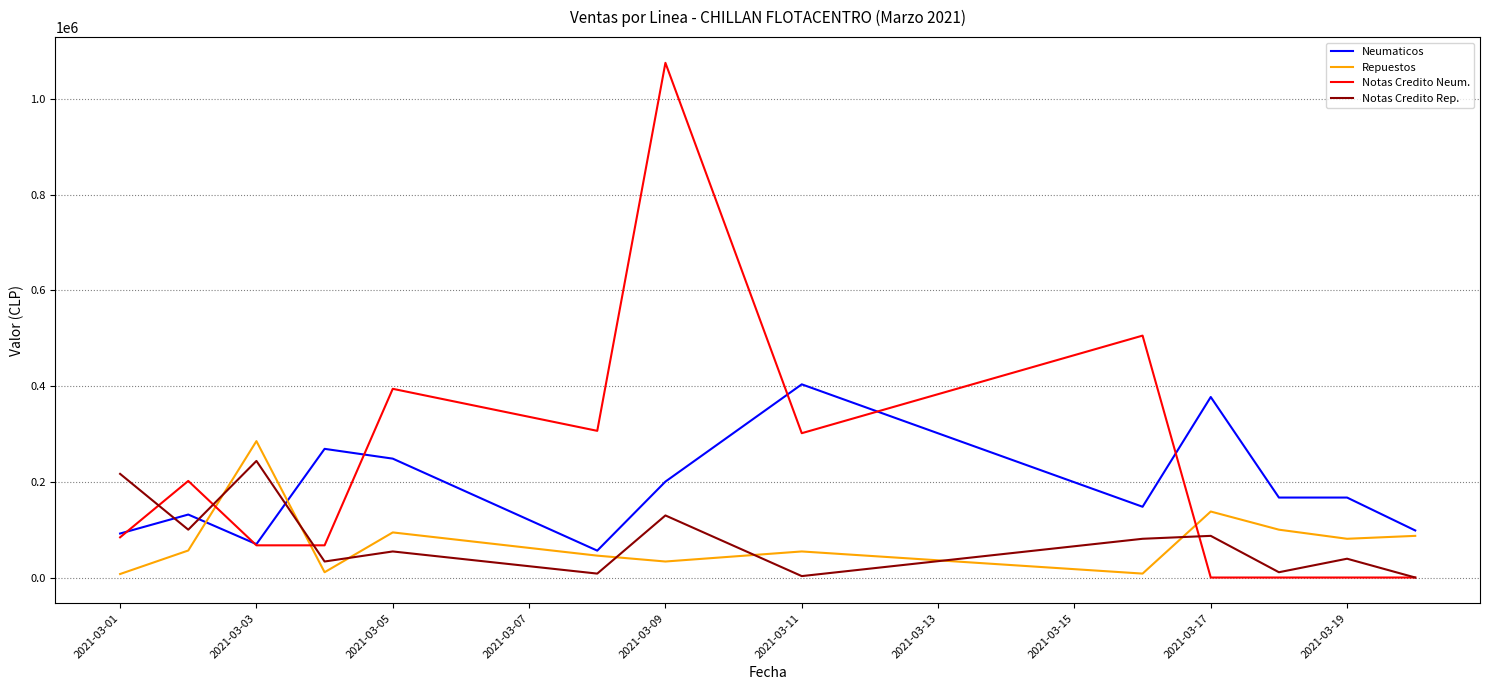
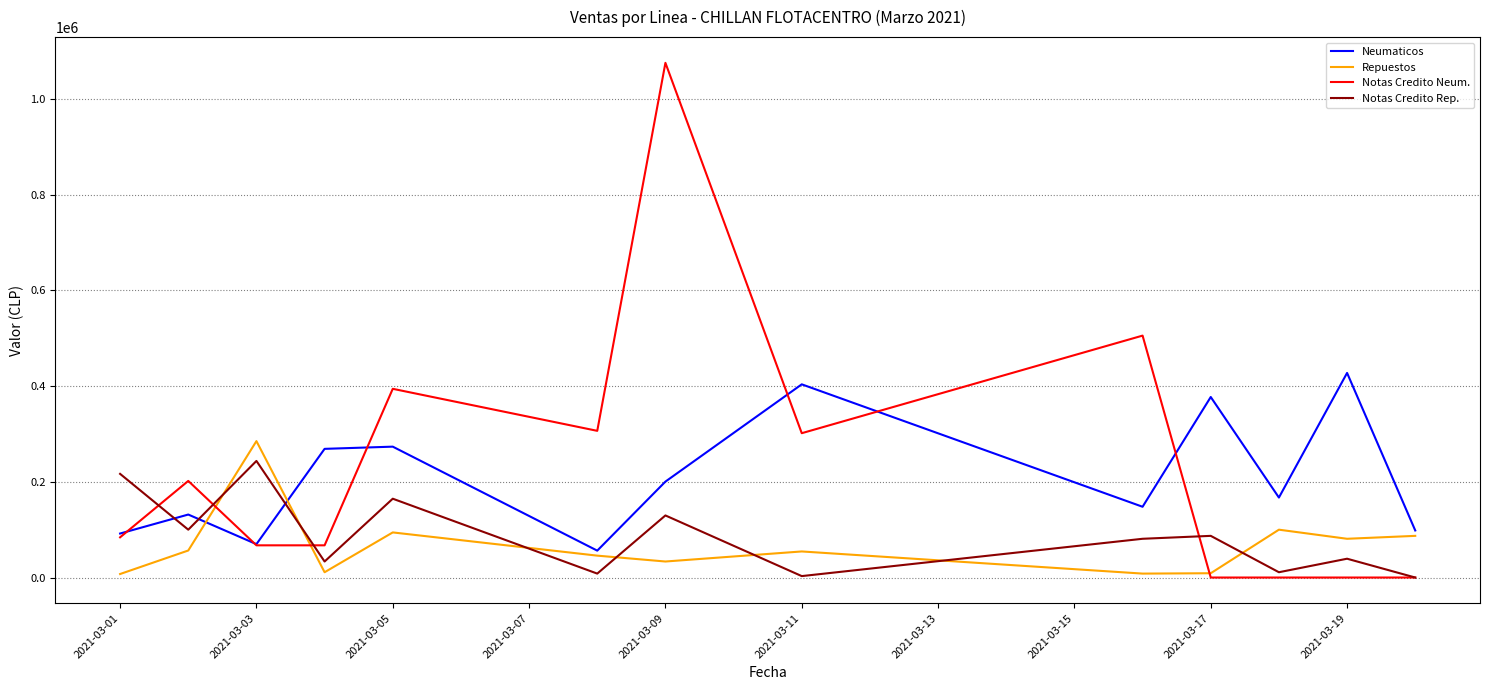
  {
    "Neumaticos": {
      "2021-03-01": 90000,
-     "2021-03-05": 250000,
+     "2021-03-05": 270000,
      "2021-03-09": 200000,
      "2021-03-11": 400000,
      "2021-03-17": 380000,
-     "2021-03-19": 170000
+     "2021-03-19": 430000
    },
    "Repuestos": {
      "2021-03-01": 10000,
      "2021-03-03": 290000,
      "2021-03-05": 90000,
      "2021-03-09": 30000,
      "2021-03-11": 50000,
-     "2021-03-17": 140000,
+     "2021-03-17": 10000,
      "2021-03-19": 80000
    },
    "Notas Credito Neum.": {
      "2021-03-01": 80000,
      "2021-03-05": 390000,
      "2021-03-09": 1080000,
      "2021-03-11": 300000,
      "2021-03-17": 0,
      "2021-03-19": 0
    },
    "Notas Credito Rep.": {
      "2021-03-01": 220000,
      "2021-03-03": 240000,
-     "2021-03-05": 50000,
+     "2021-03-05": 160000,
      "2021-03-09": 130000,
      "2021-03-11": 0,
      "2021-03-17": 90000,
      "2021-03-19": 40000
    }
  }
